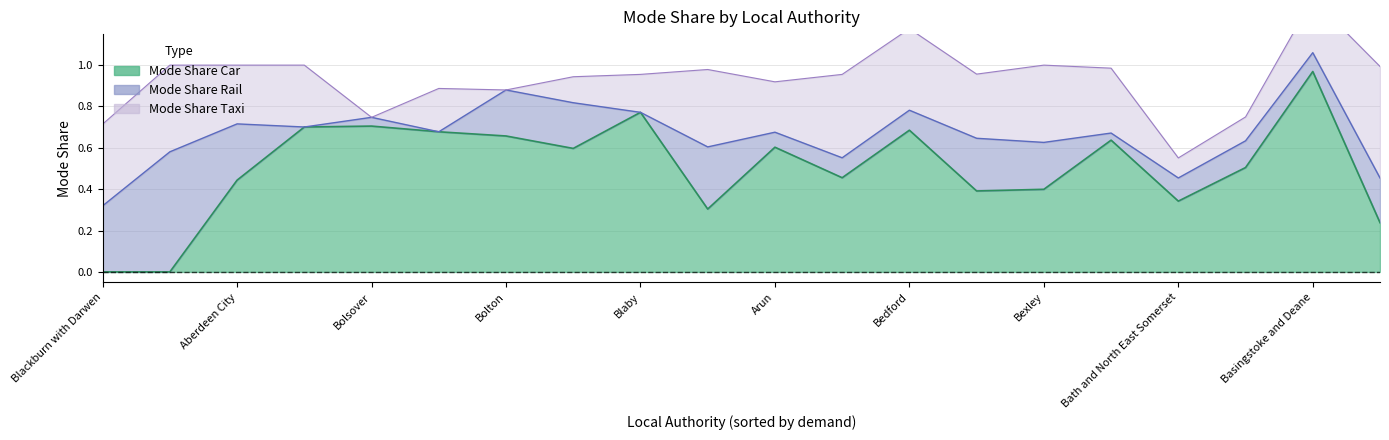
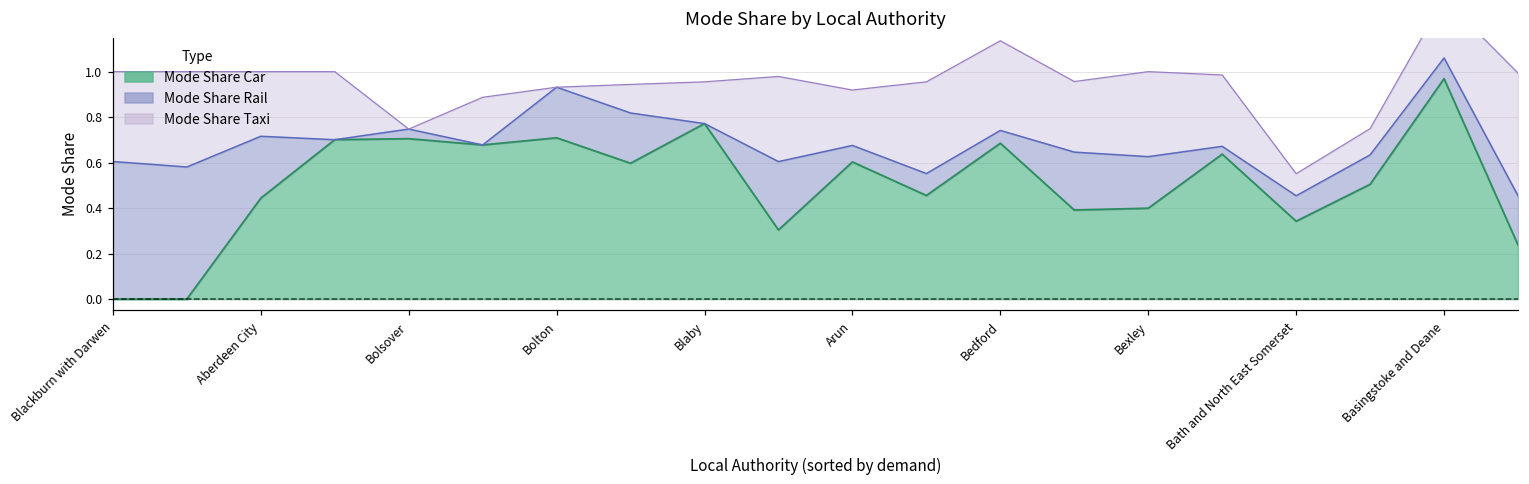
  {
    "Mode Share Car": {
      "Blackburn with Darwen": 0.00,
      "Aberdeen City": 0.44,
-     "Bolton": 0.66,
+     "Bolton": 0.71,
      "Bedford": 0.69,
      "Basingstoke and Deane": 0.97
    },
    "Mode Share Rail": {
-     "Blackburn with Darwen": 0.32,
+     "Blackburn with Darwen": 0.60,
      "Aberdeen City": 0.27,
-     "Bedford": 0.10,
+     "Bedford": 0.06,
      "Basingstoke and Deane": 0.09
    },
    "Mode Share Taxi": {
      "Blackburn with Darwen": 0.40,
      "Aberdeen City": 0.28
    }
  }
